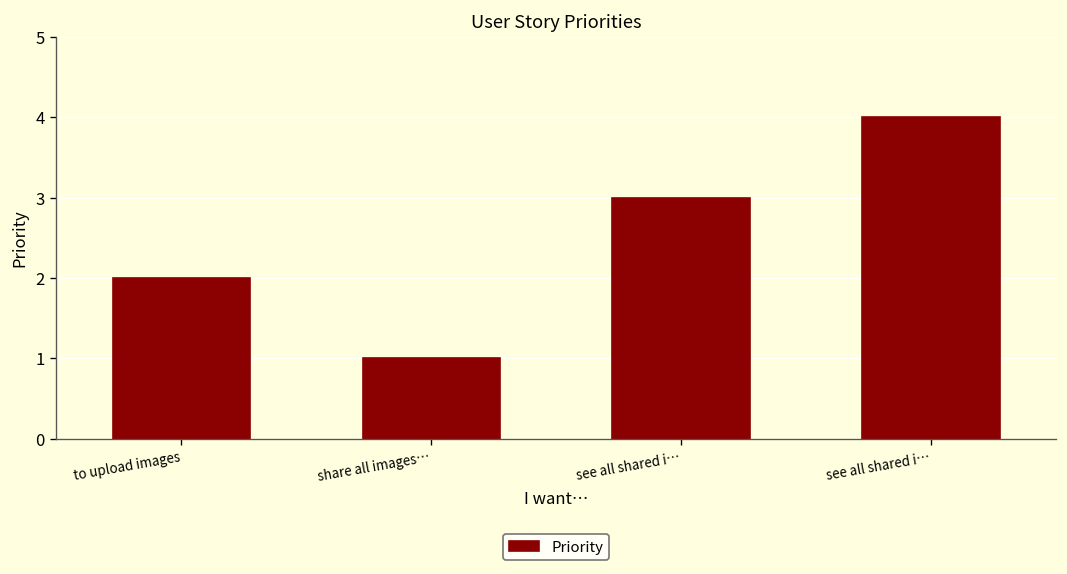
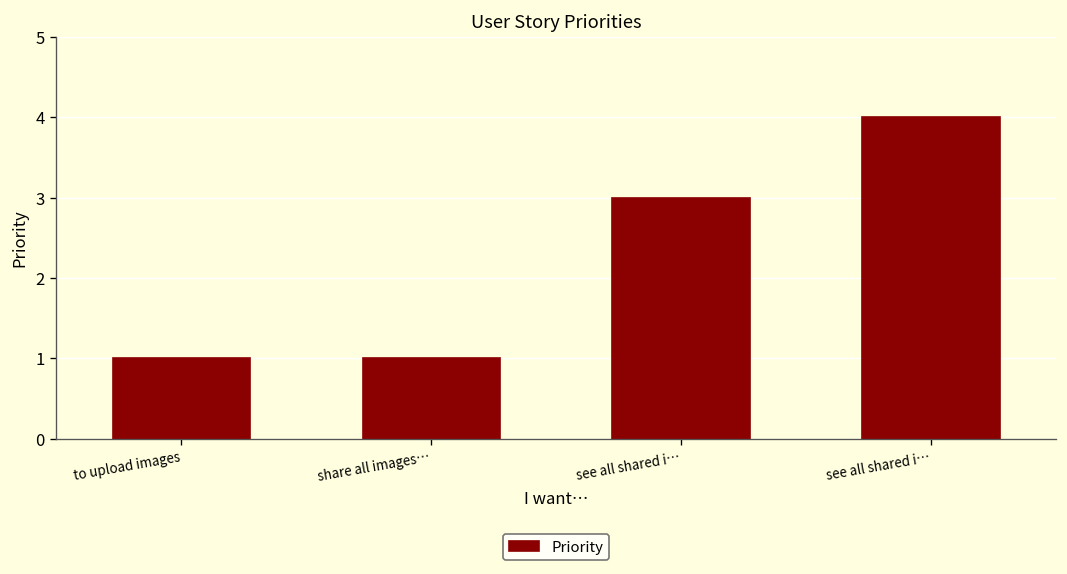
  {
-   "to upload images": 2,
+   "to upload images": 1,
    "share all images…": 1
  }
